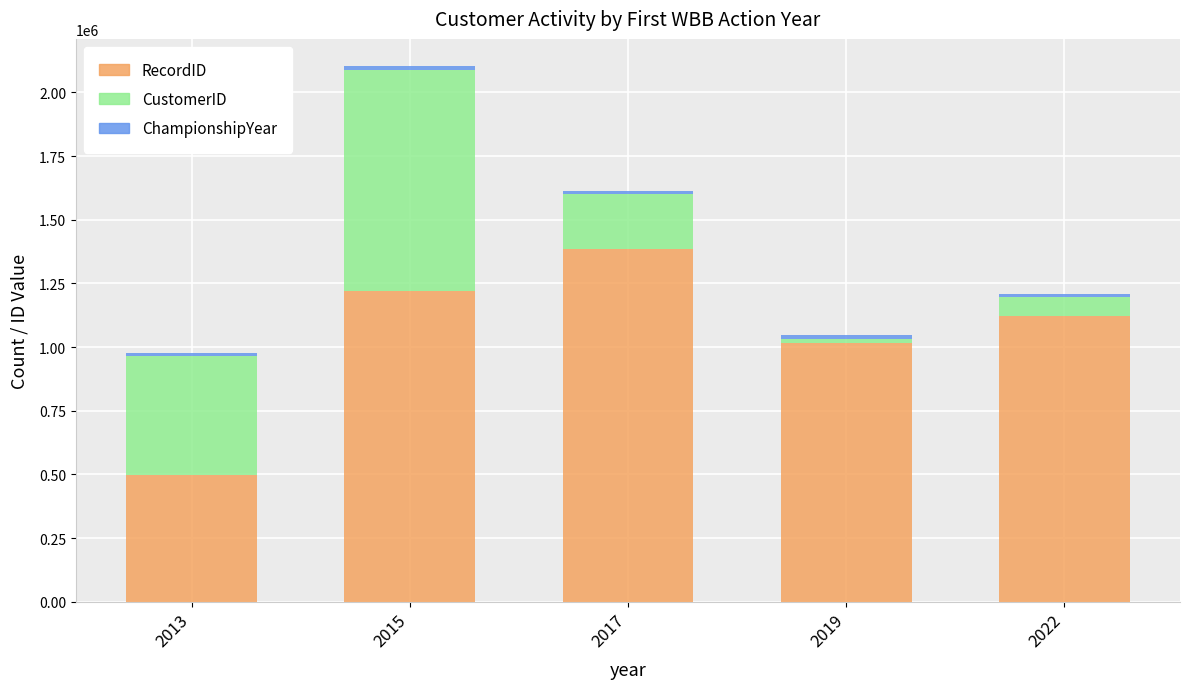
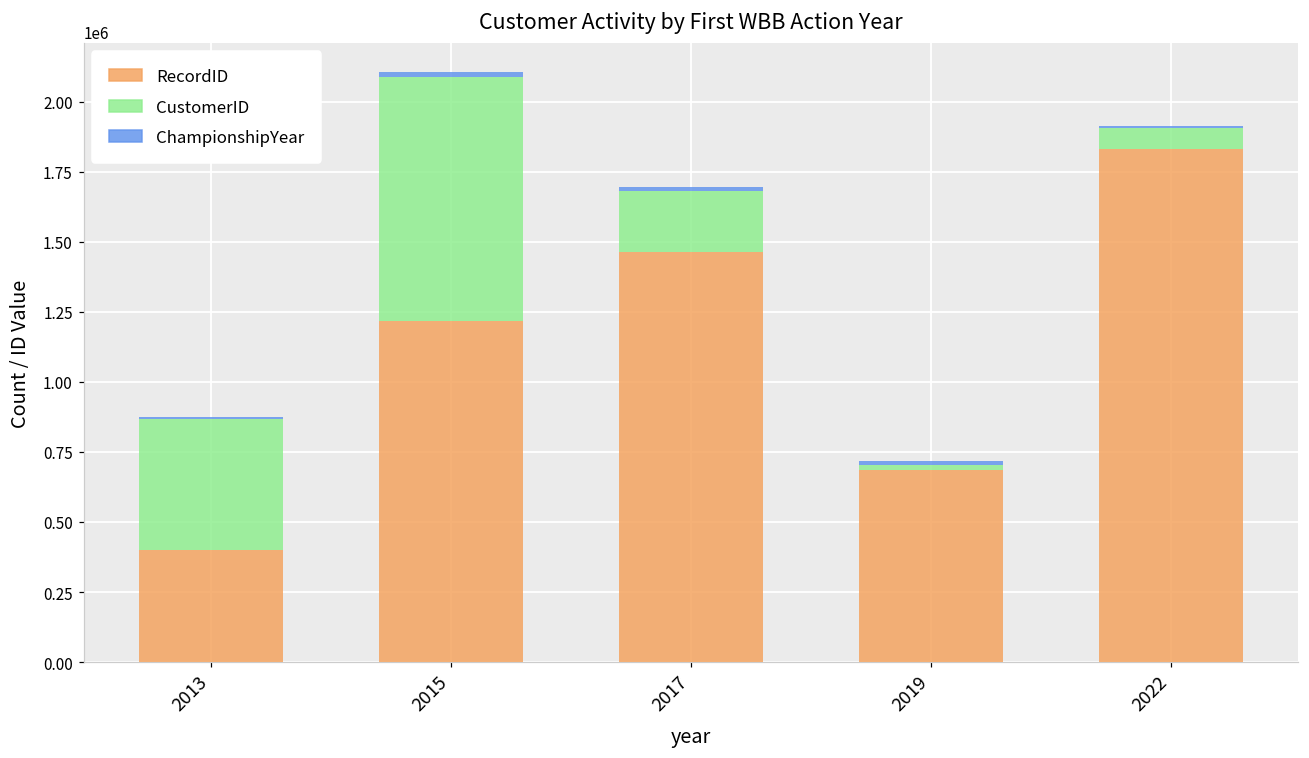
  {
    "RecordID": {
-     "2013": 500000,
+     "2013": 400000,
      "2015": 1220000,
-     "2017": 1380000,
-     "2019": 1020000,
-     "2022": 1120000
+     "2017": 1460000,
+     "2019": 690000,
+     "2022": 1830000
    },
    "CustomerID": {
      "2013": 470000,
      "2015": 870000,
      "2017": 210000,
      "2019": 20000,
      "2022": 70000
    },
    "ChampionshipYear": {
      "2013": 10000,
      "2015": 20000,
      "2017": 20000,
      "2019": 20000,
      "2022": 10000
    }
  }
